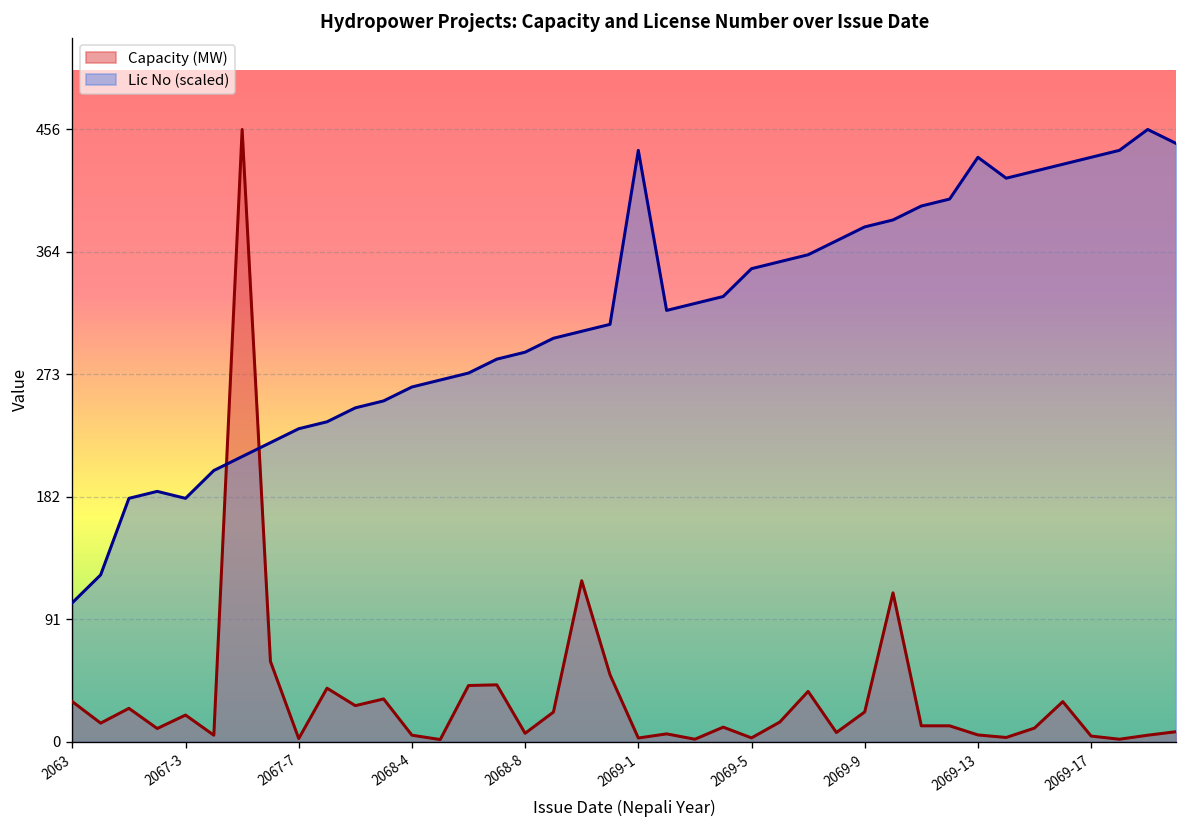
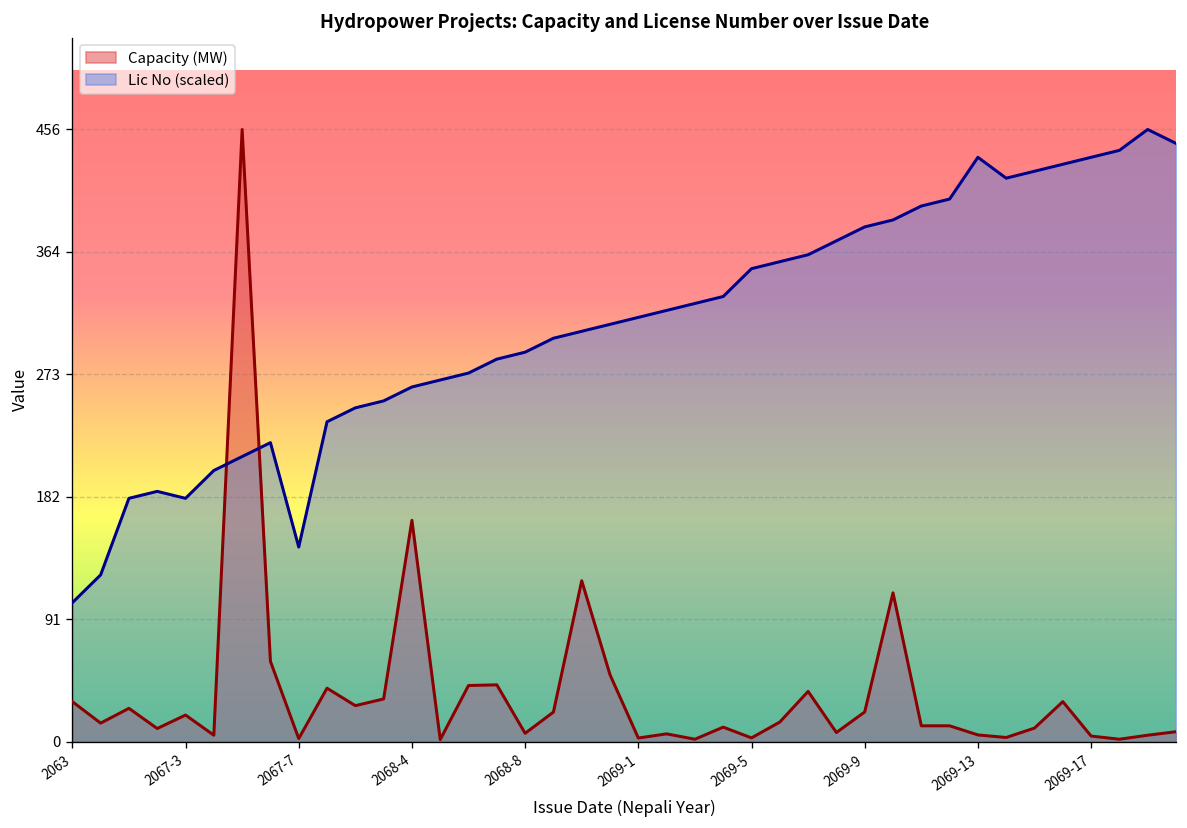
  {
    "Capacity (MW)": {
      "2063": 30,
      "2067-3": 20,
      "2067-7": 3,
-     "2068-4": 5,
+     "2068-4": 165,
      "2068-8": 6,
      "2069-1": 3,
      "2069-5": 3,
      "2069-9": 22,
      "2069-13": 5,
      "2069-17": 4
    },
    "Lic No (scaled)": {
      "2063": 104,
      "2067-3": 181,
-     "2067-7": 233,
+     "2067-7": 145,
      "2068-4": 264,
      "2068-8": 290,
-     "2069-1": 440,
+     "2069-1": 316,
      "2069-5": 352,
      "2069-9": 383,
      "2069-13": 435,
      "2069-17": 435
    }
  }
